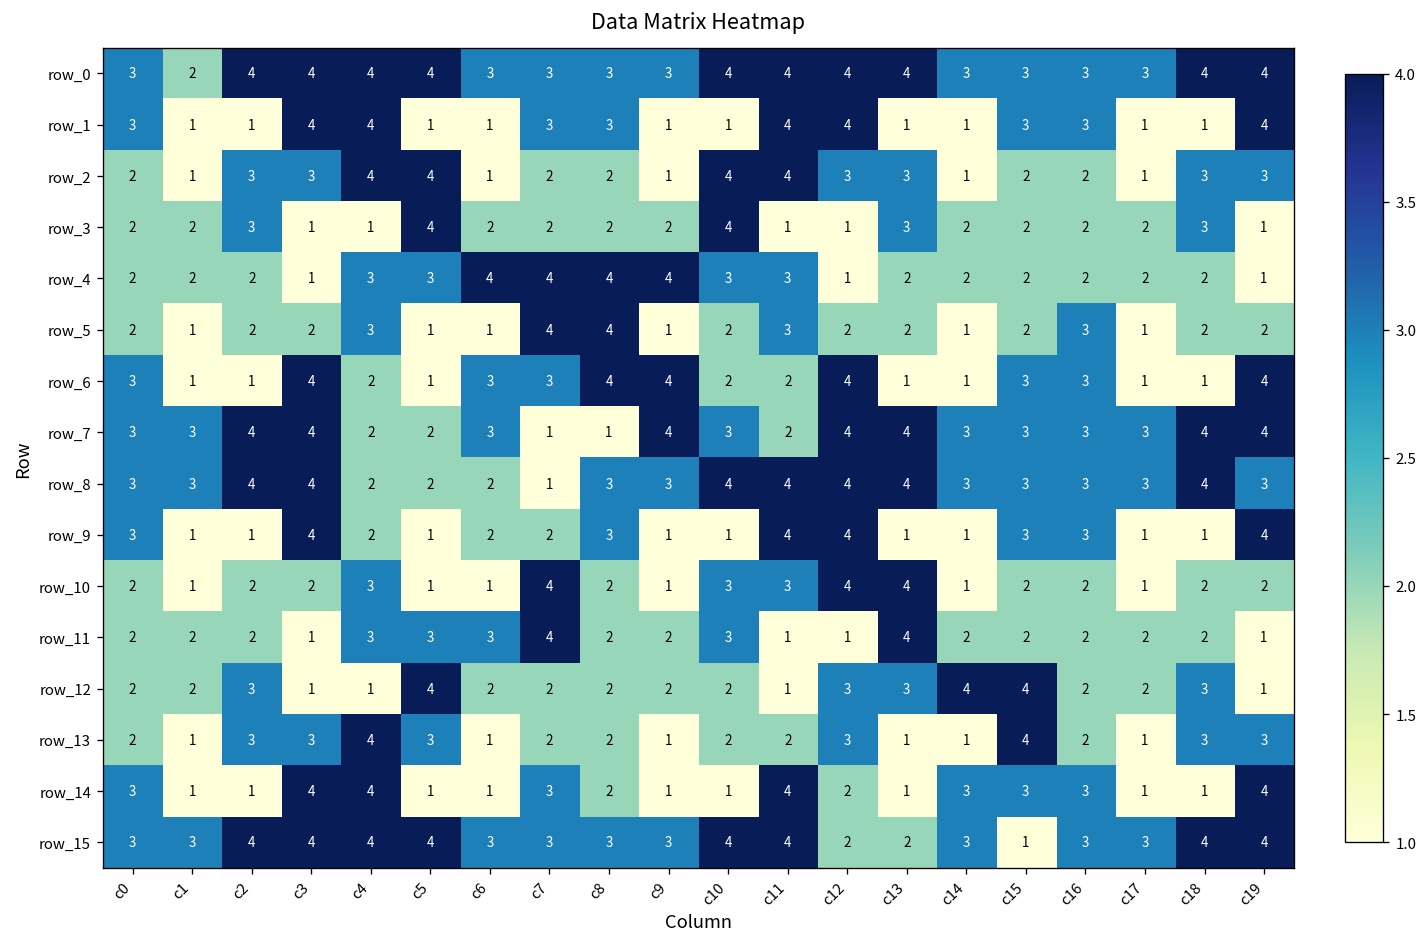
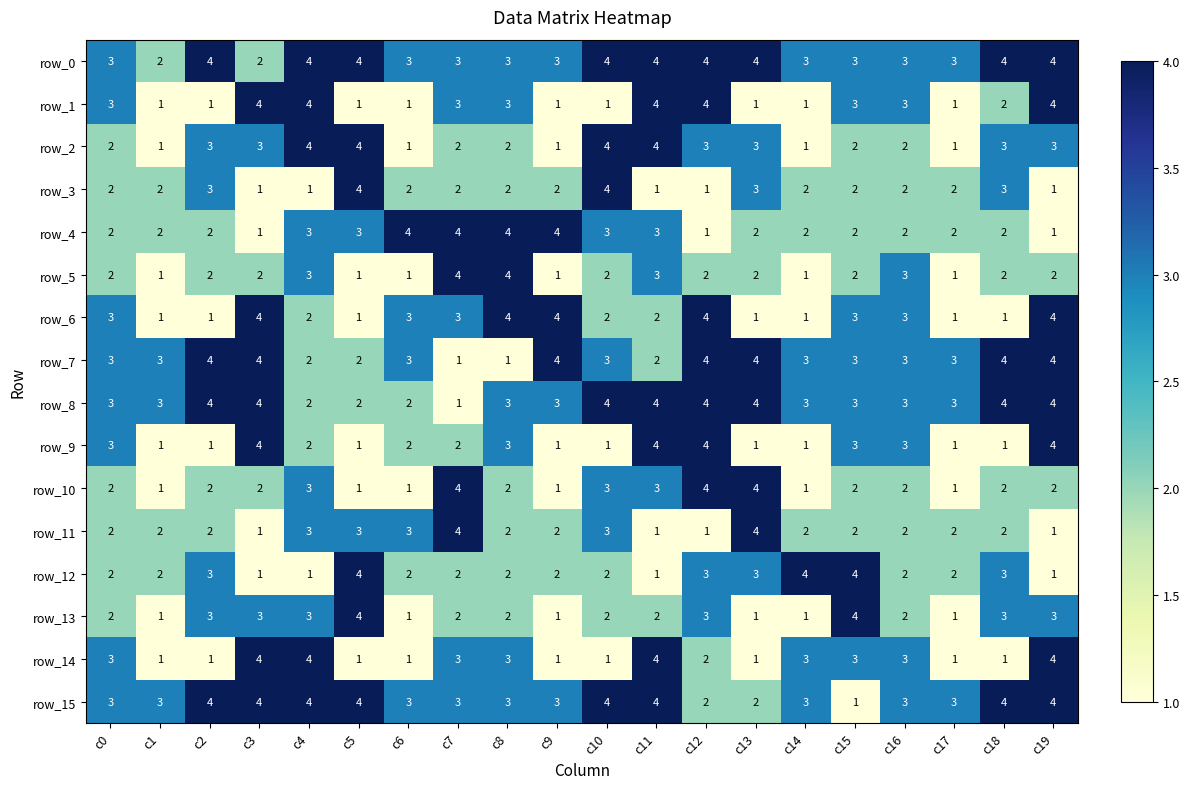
  {
    "row_0": {
      "c0": 3,
      "c1": 2,
      "c2": 4,
-     "c3": 4,
+     "c3": 2,
      "c4": 4,
      "c5": 4,
      "c6": 3,
      "c7": 3,
      "c8": 3,
      "c9": 3,
      "c10": 4,
      "c11": 4,
      "c12": 4,
      "c13": 4,
      "c14": 3,
      "c15": 3,
      "c16": 3,
      "c17": 3,
      "c18": 4,
      "c19": 4
    },
    "row_1": {
      "c0": 3,
      "c1": 1,
      "c2": 1,
      "c3": 4,
      "c4": 4,
      "c5": 1,
      "c6": 1,
      "c7": 3,
      "c8": 3,
      "c9": 1,
      "c10": 1,
      "c11": 4,
      "c12": 4,
      "c13": 1,
      "c14": 1,
      "c15": 3,
      "c16": 3,
      "c17": 1,
-     "c18": 1,
+     "c18": 2,
      "c19": 4
    },
    "row_8": {
      "c0": 3,
      "c1": 3,
      "c2": 4,
      "c3": 4,
      "c4": 2,
      "c5": 2,
      "c6": 2,
      "c7": 1,
      "c8": 3,
      "c9": 3,
      "c10": 4,
      "c11": 4,
      "c12": 4,
      "c13": 4,
      "c14": 3,
      "c15": 3,
      "c16": 3,
      "c17": 3,
      "c18": 4,
-     "c19": 3
+     "c19": 4
    },
    "row_13": {
      "c0": 2,
      "c1": 1,
      "c2": 3,
      "c3": 3,
-     "c4": 4,
-     "c5": 3,
+     "c4": 3,
+     "c5": 4,
      "c6": 1,
      "c7": 2,
      "c8": 2,
      "c9": 1,
      "c10": 2,
      "c11": 2,
      "c12": 3,
      "c13": 1,
      "c14": 1,
      "c15": 4,
      "c16": 2,
      "c17": 1,
      "c18": 3,
      "c19": 3
    },
    "row_14": {
      "c0": 3,
      "c1": 1,
      "c2": 1,
      "c3": 4,
      "c4": 4,
      "c5": 1,
      "c6": 1,
      "c7": 3,
-     "c8": 2,
+     "c8": 3,
      "c9": 1,
      "c10": 1,
      "c11": 4,
      "c12": 2,
      "c13": 1,
      "c14": 3,
      "c15": 3,
      "c16": 3,
      "c17": 1,
      "c18": 1,
      "c19": 4
    }
  }
